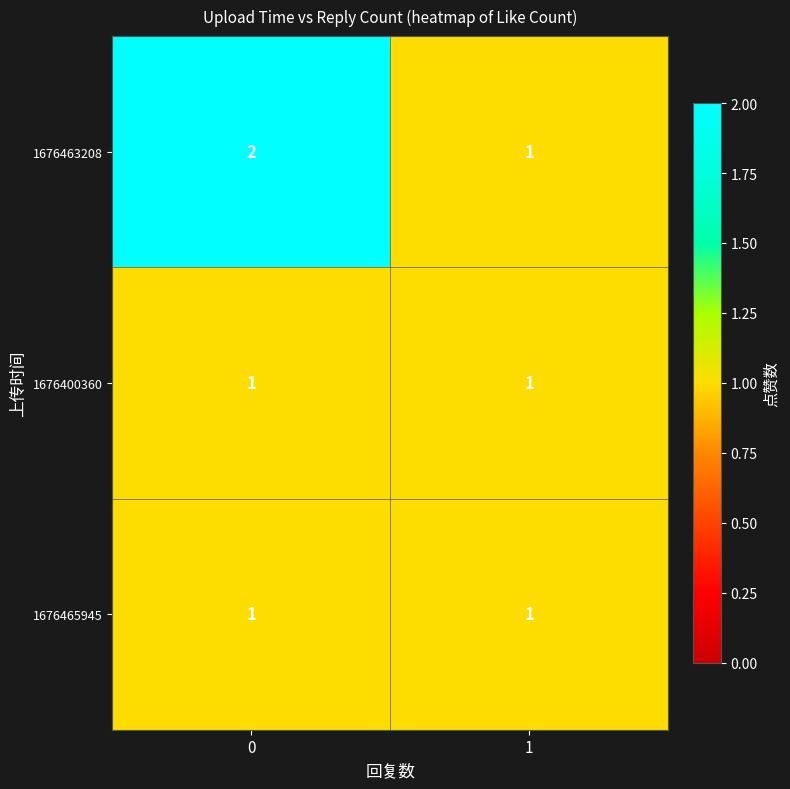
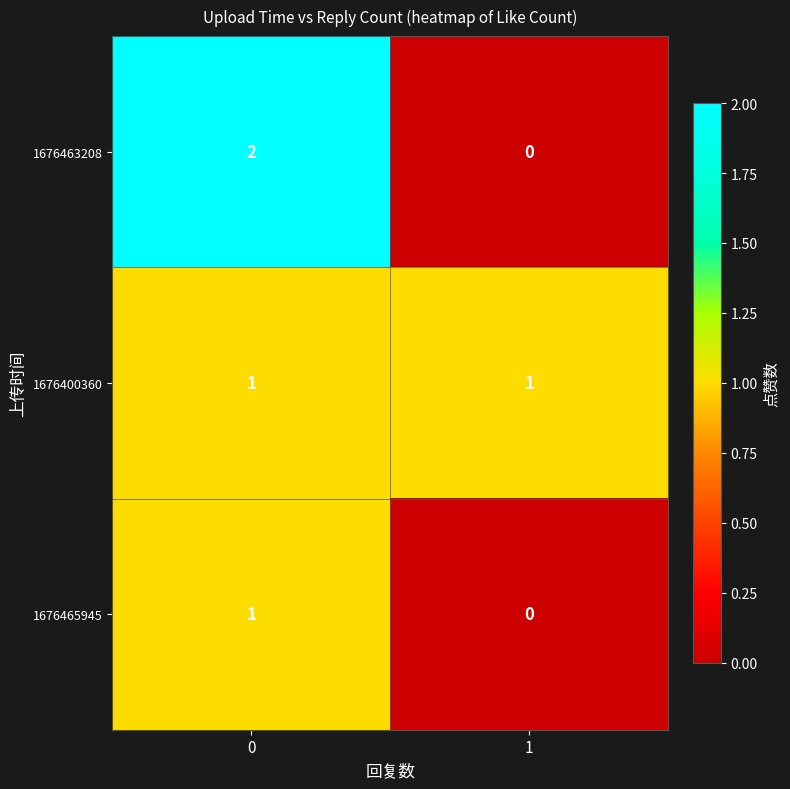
  {
    "1676463208": {
      "0": 2,
-     "1": 1
+     "1": 0
    },
    "1676400360": {
      "0": 1,
      "1": 1
    },
    "1676465945": {
      "0": 1,
-     "1": 1
+     "1": 0
    }
  }
